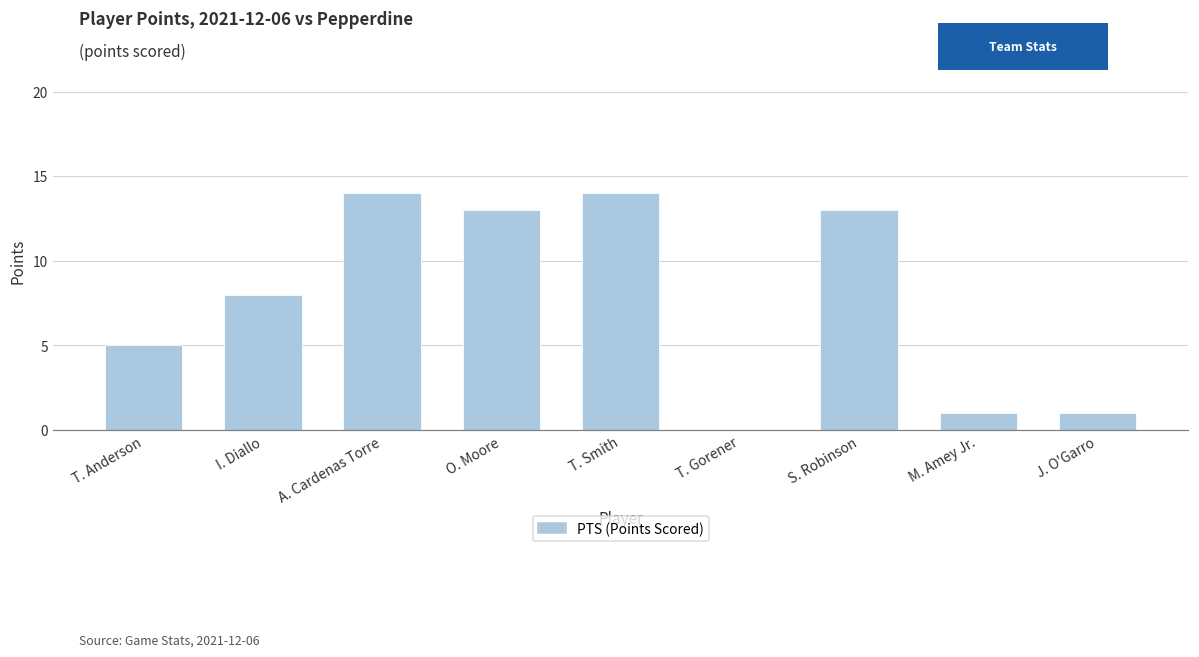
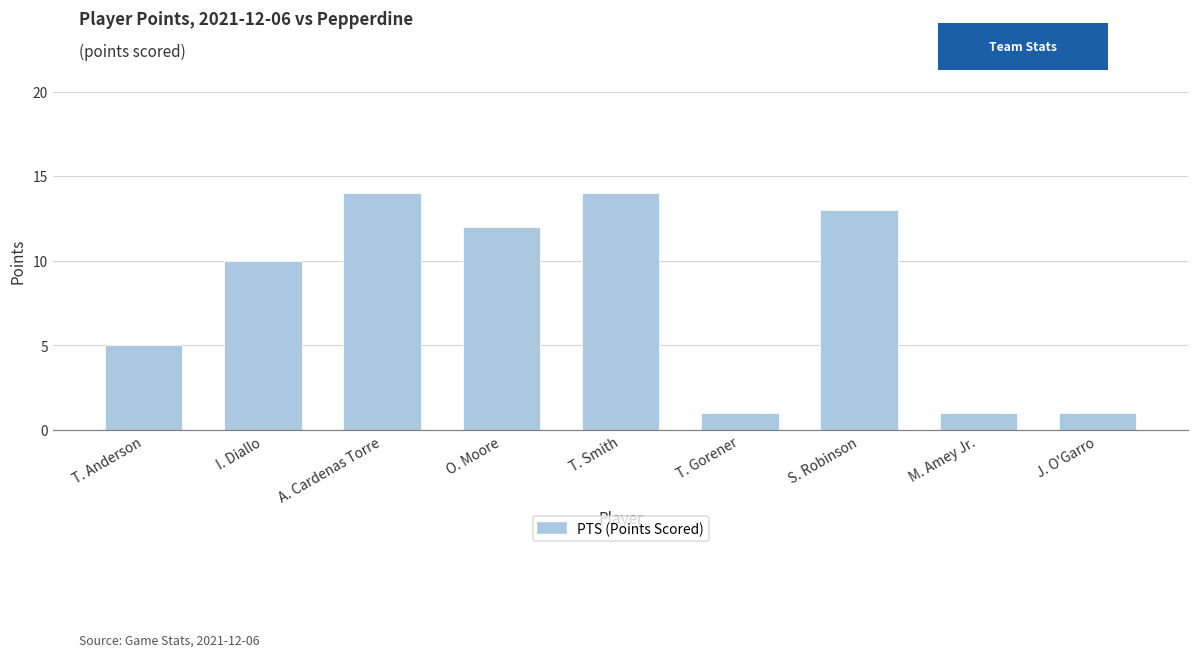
  {
    "T. Anderson": 5,
-   "I. Diallo": 8,
+   "I. Diallo": 10,
    "A. Cardenas Torre": 14,
-   "O. Moore": 13,
+   "O. Moore": 12,
    "T. Smith": 14,
-   "T. Gorener": 0,
+   "T. Gorener": 1,
    "S. Robinson": 13,
    "M. Amey Jr.": 1,
    "J. O'Garro": 1
  }
